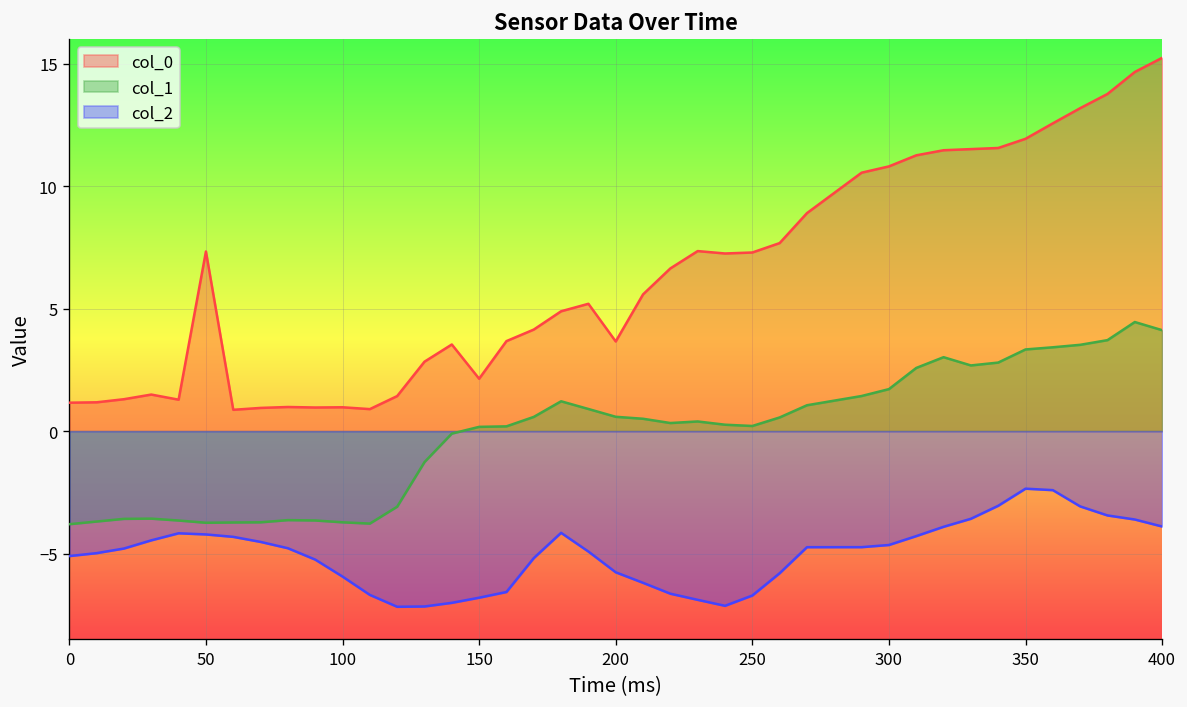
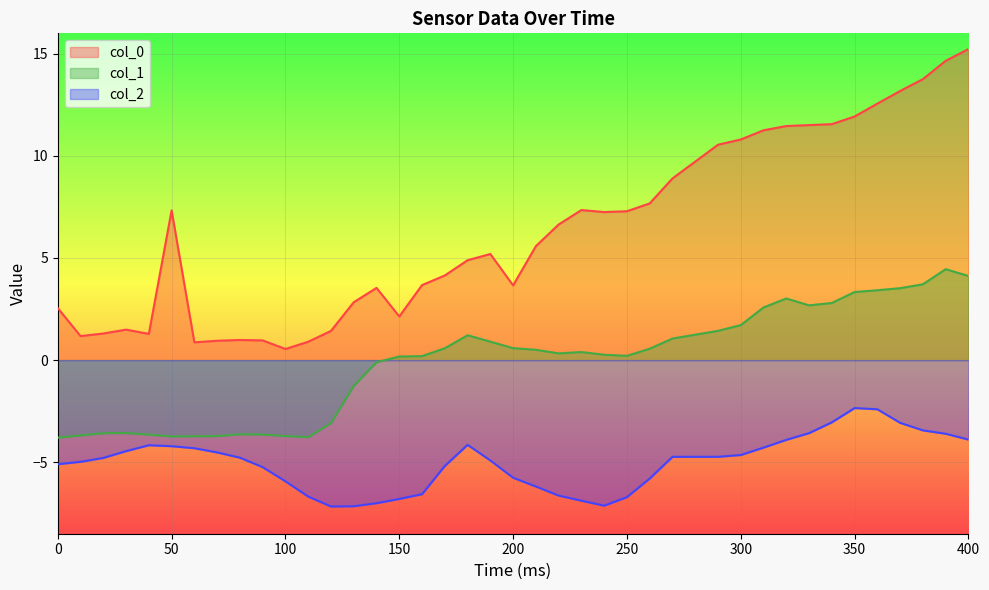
  {
    "col_0": {
-     "0": 1.2,
+     "0": 2.5,
      "50": 7.3,
-     "100": 1.0,
+     "100": 0.5,
      "150": 2.1,
      "200": 3.7,
      "250": 7.3,
      "300": 10.8,
      "350": 11.9,
      "400": 15.2
    }
  }
